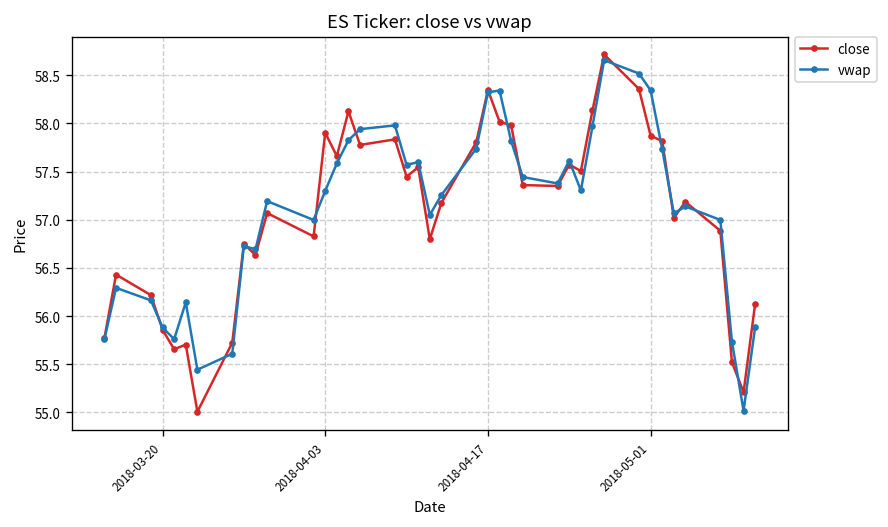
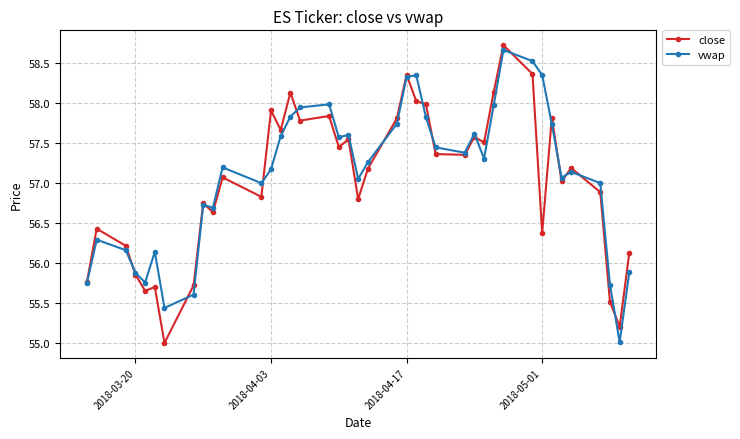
  {
    "close": {
      "2018-04-03": 57.9,
-     "2018-05-01": 57.9
+     "2018-05-01": 56.4
    },
    "vwap": {
-     "2018-04-03": 57.3,
+     "2018-04-03": 57.2,
      "2018-05-01": 58.3
    }
  }
